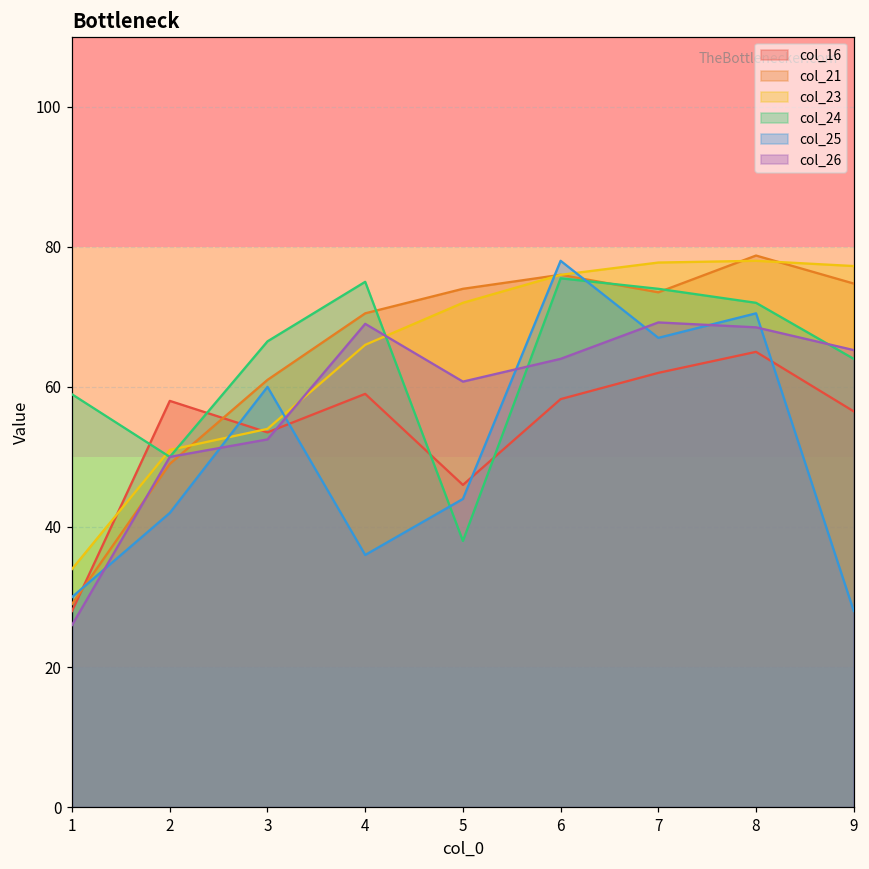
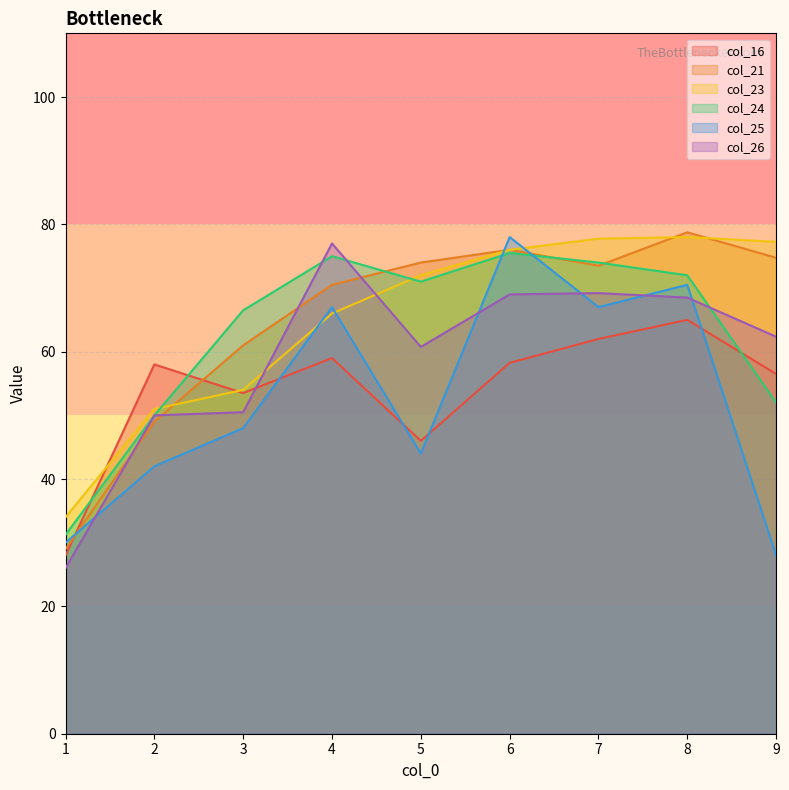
  {
    "col_24": {
-     "1": 59,
+     "1": 31,
      "3": 67,
      "4": 75,
-     "5": 38,
+     "5": 71,
      "6": 76,
      "7": 74,
      "8": 72,
-     "9": 64
+     "9": 52
    },
    "col_25": {
      "1": 30,
      "2": 42,
-     "3": 60,
-     "4": 36,
+     "3": 48,
+     "4": 67,
      "5": 44,
      "6": 78,
      "7": 67,
      "8": 71,
      "9": 28
    },
    "col_26": {
      "1": 26,
-     "3": 53,
-     "4": 69,
+     "3": 51,
+     "4": 77,
      "5": 61,
-     "6": 64,
+     "6": 69,
      "7": 69,
      "8": 69,
-     "9": 65
+     "9": 62
    }
  }
